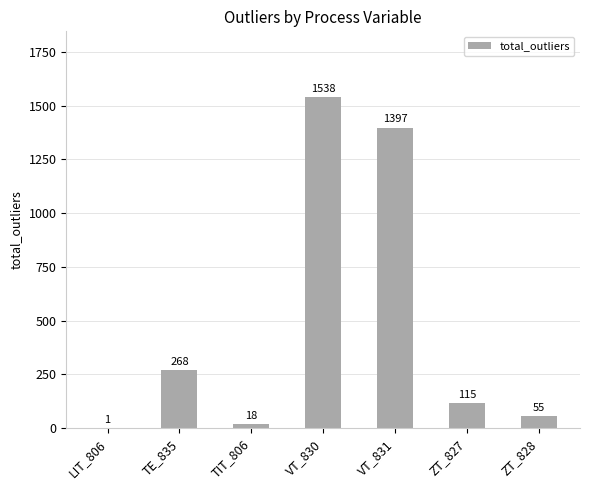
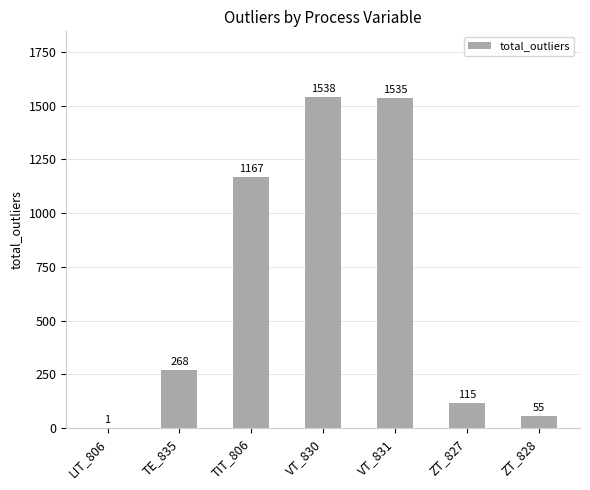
  {
    "LIT_806": 1,
    "TE_835": 268,
-   "TIT_806": 18,
+   "TIT_806": 1167,
    "VT_830": 1538,
-   "VT_831": 1397,
+   "VT_831": 1535,
    "ZT_827": 115,
    "ZT_828": 55
  }
